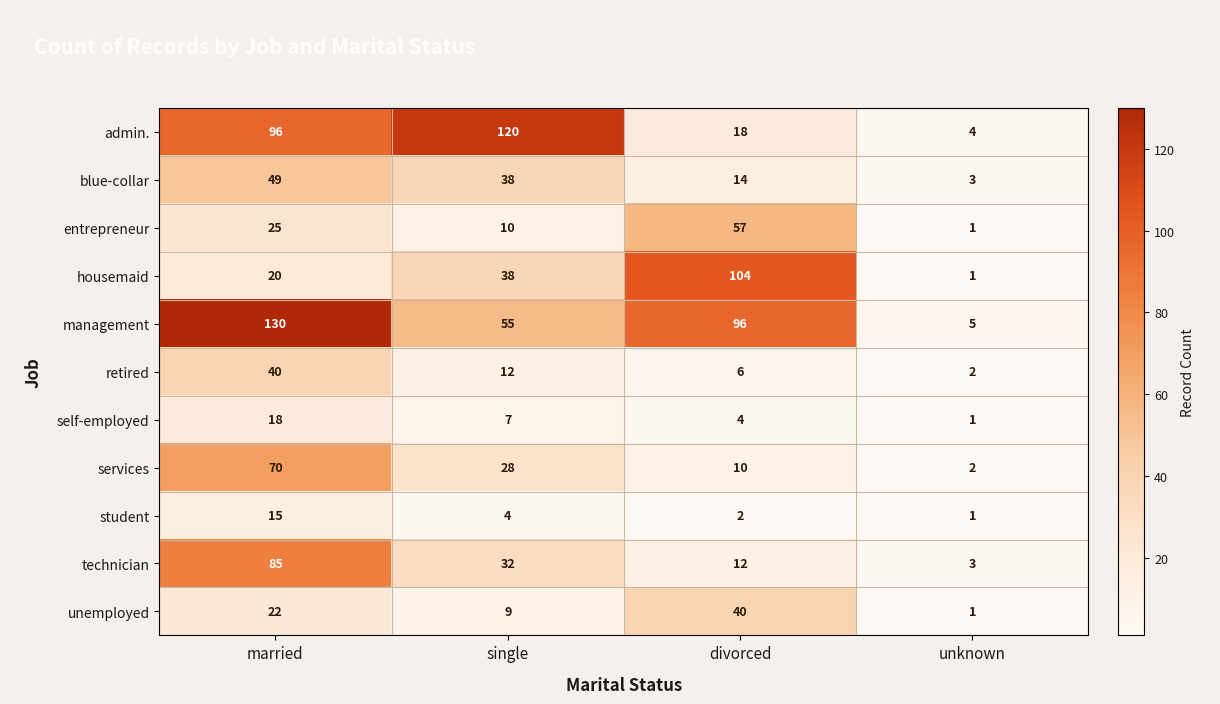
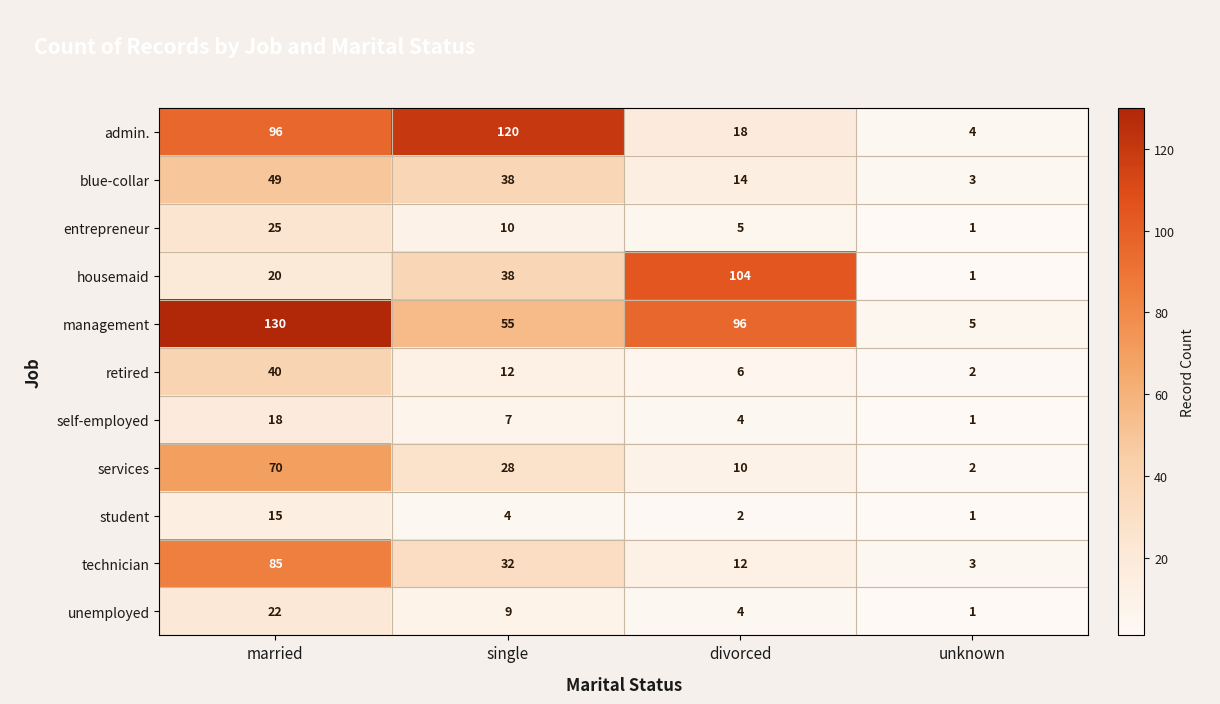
  {
    "admin.": {
      "married": 96,
      "single": 120,
      "divorced": 18,
      "unknown": 4
    },
    "blue-collar": {
      "married": 49,
      "single": 38,
      "divorced": 14,
      "unknown": 3
    },
    "entrepreneur": {
      "married": 25,
      "single": 10,
-     "divorced": 57,
+     "divorced": 5,
      "unknown": 1
    },
    "housemaid": {
      "married": 20,
      "single": 38,
      "divorced": 104,
      "unknown": 1
    },
    "management": {
      "married": 130,
      "single": 55,
      "divorced": 96,
      "unknown": 5
    },
    "retired": {
      "married": 40,
      "single": 12,
      "divorced": 6,
      "unknown": 2
    },
    "self-employed": {
      "married": 18,
      "single": 7,
      "divorced": 4,
      "unknown": 1
    },
    "services": {
      "married": 70,
      "single": 28,
      "divorced": 10,
      "unknown": 2
    },
    "student": {
      "married": 15,
      "single": 4,
      "divorced": 2,
      "unknown": 1
    },
    "technician": {
      "married": 85,
      "single": 32,
      "divorced": 12,
      "unknown": 3
    },
    "unemployed": {
      "married": 22,
      "single": 9,
-     "divorced": 40,
+     "divorced": 4,
      "unknown": 1
    }
  }
